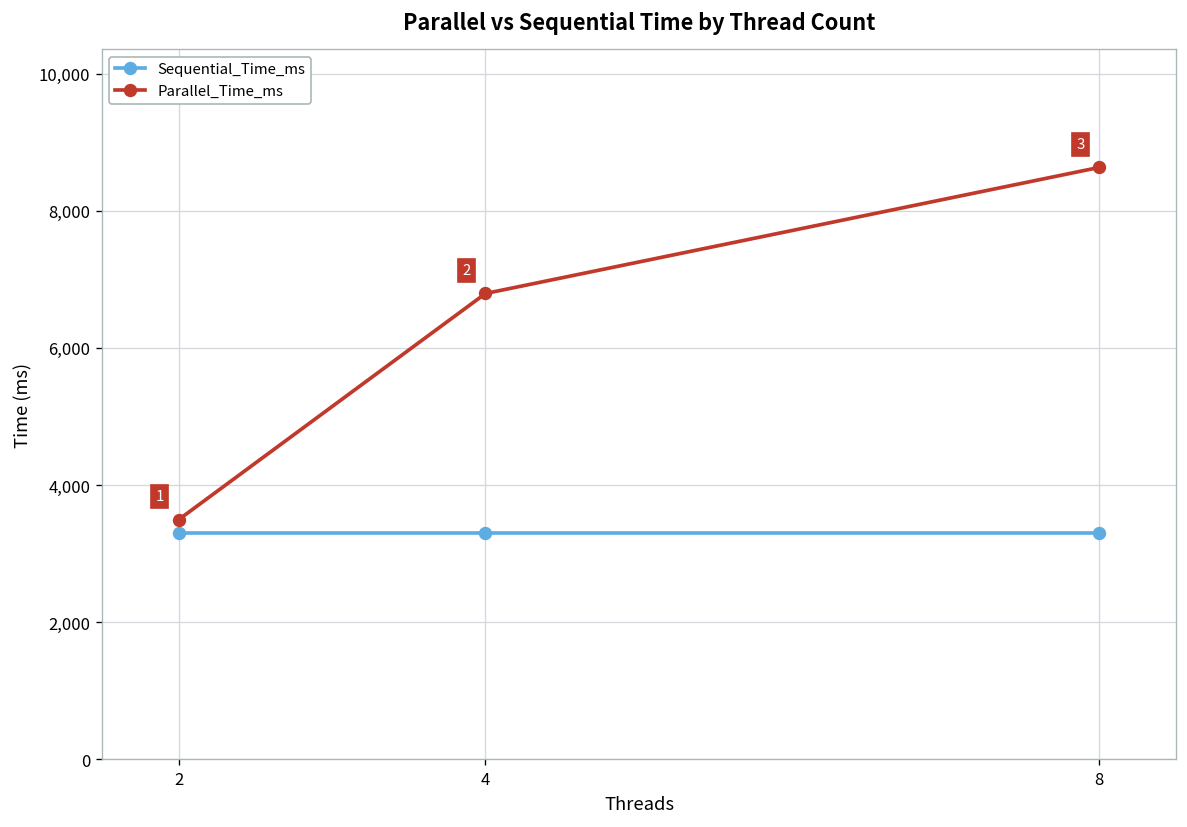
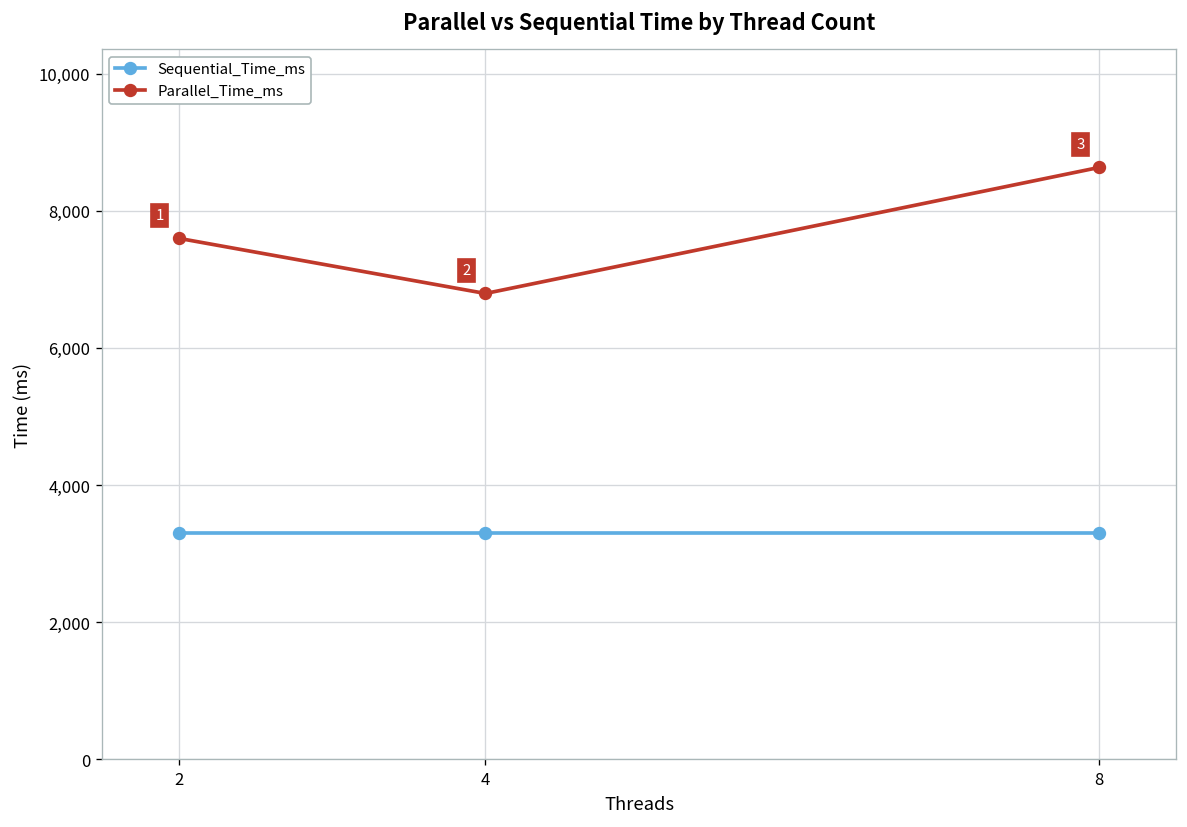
  {
    "Sequential_Time_ms": {
      "2": "3,300",
      "4": "3,300",
      "8": "3,300"
    },
    "Parallel_Time_ms": {
-     "2": "3,500"
+     "2": "7,600"
    }
  }
